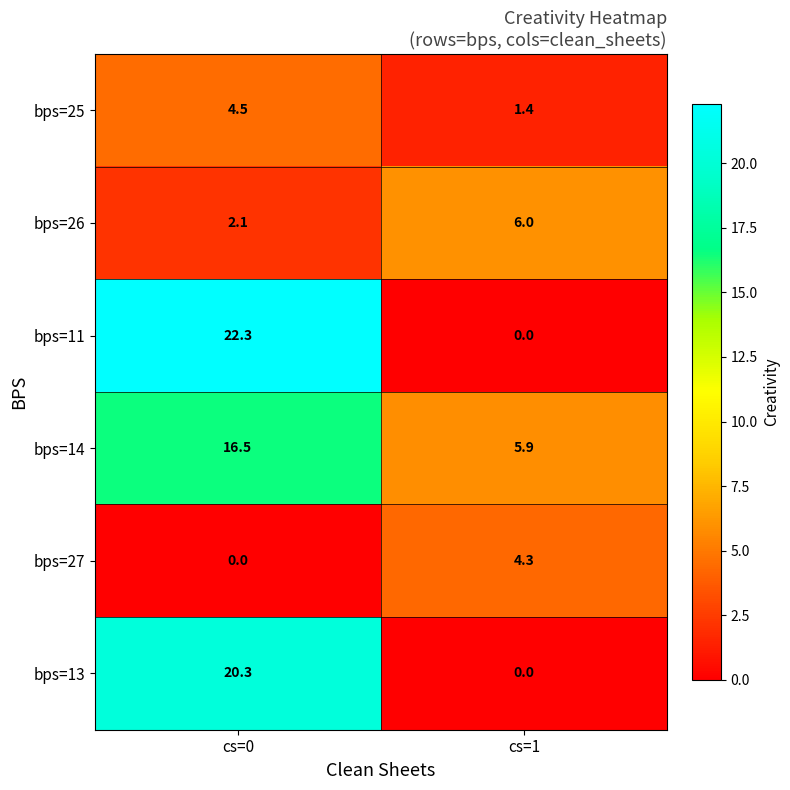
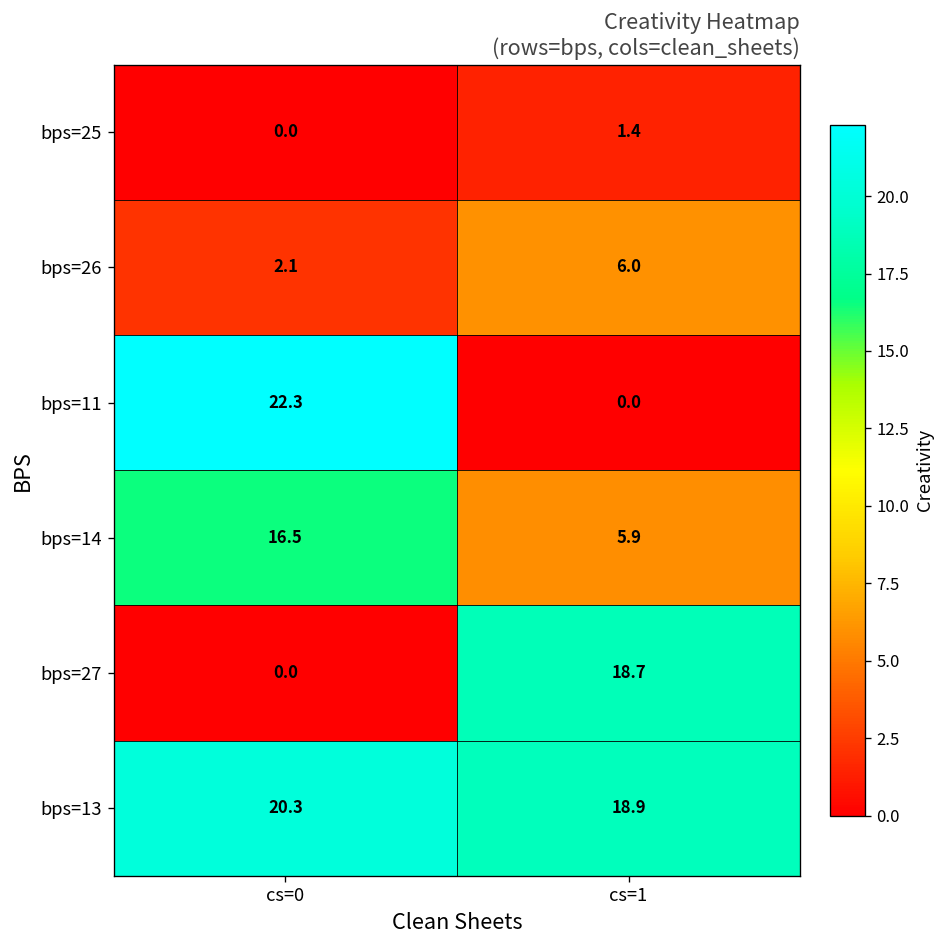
  {
    "bps=25": {
-     "cs=0": 4.5,
+     "cs=0": 0.0,
      "cs=1": 1.4
    },
    "bps=26": {
      "cs=0": 2.1,
      "cs=1": 6.0
    },
    "bps=11": {
      "cs=0": 22.3,
      "cs=1": 0.0
    },
    "bps=14": {
      "cs=0": 16.5,
      "cs=1": 5.9
    },
    "bps=27": {
      "cs=0": 0.0,
-     "cs=1": 4.3
+     "cs=1": 18.7
    },
    "bps=13": {
      "cs=0": 20.3,
-     "cs=1": 0.0
+     "cs=1": 18.9
    }
  }
